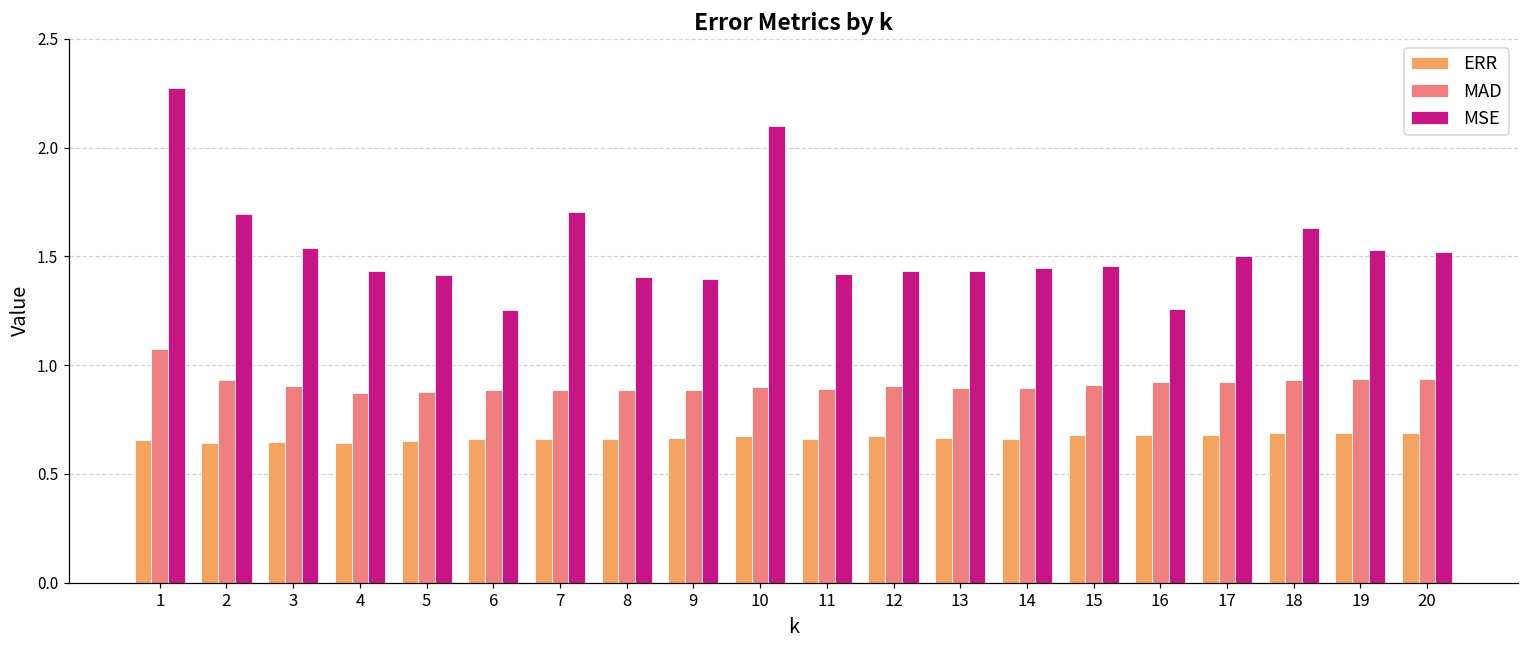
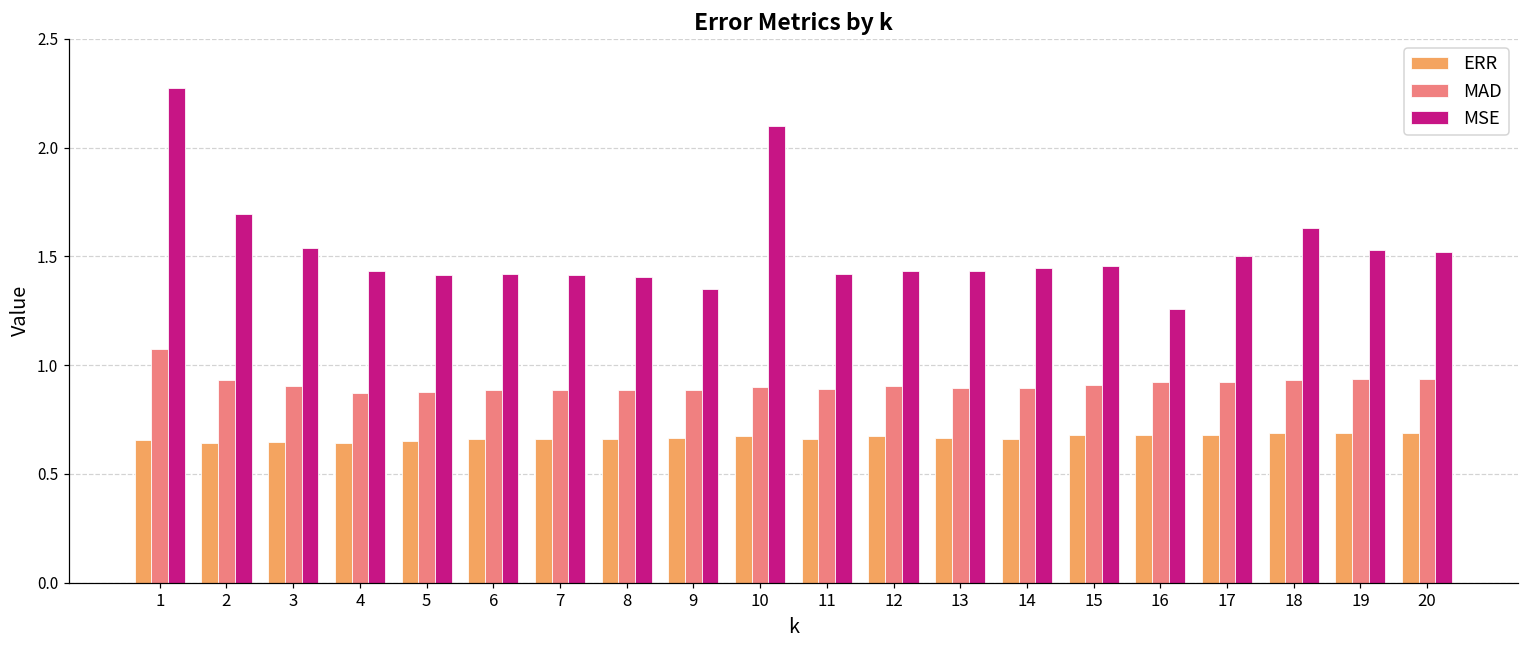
  {
    "MSE": {
      "1": 2.27,
      "2": 1.69,
      "3": 1.54,
      "4": 1.43,
      "5": 1.41,
-     "6": 1.25,
-     "7": 1.71,
+     "6": 1.42,
+     "7": 1.41,
      "8": 1.40,
-     "9": 1.39,
+     "9": 1.35,
      "10": 2.10,
      "11": 1.42,
      "12": 1.43,
      "13": 1.43,
      "14": 1.45,
      "15": 1.46,
      "16": 1.26,
      "17": 1.50,
      "18": 1.63,
      "19": 1.53,
      "20": 1.52
    }
  }
